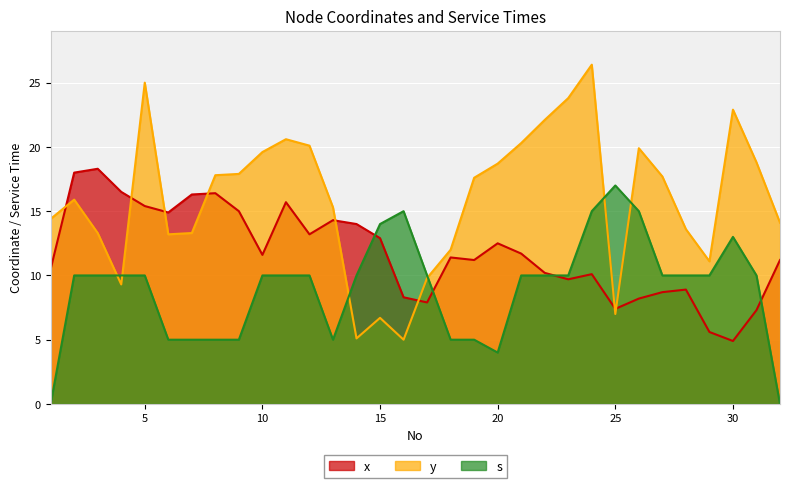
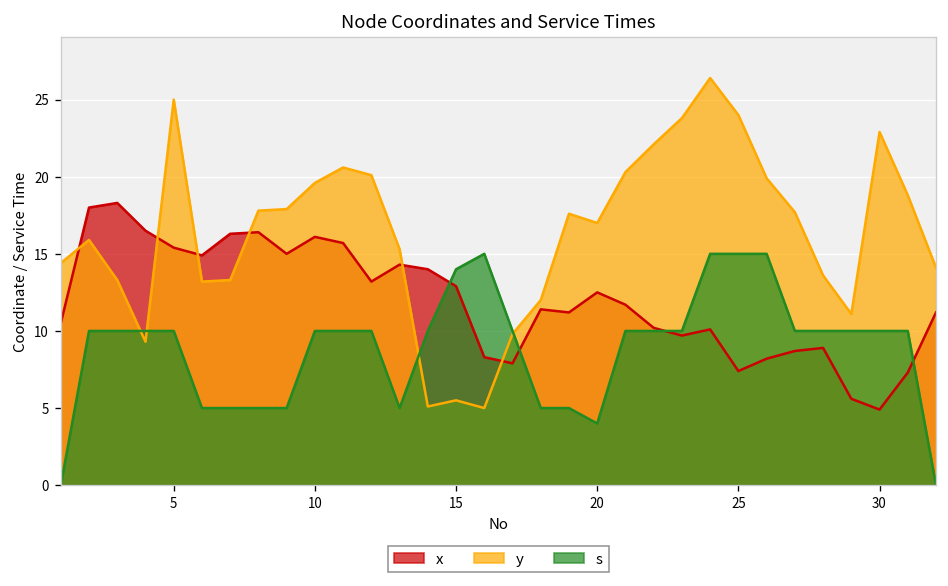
  {
    "x": {
      "5": 15.4,
-     "10": 11.6,
+     "10": 16.1,
      "15": 12.9,
      "20": 12.5,
      "25": 7.4,
      "30": 4.9
    },
    "y": {
      "5": 25.0,
      "10": 19.6,
-     "15": 6.7,
-     "20": 18.7,
-     "25": 7,
+     "15": 5.5,
+     "20": 17.0,
+     "25": 24,
      "30": 22.9
    },
    "s": {
      "5": 10,
      "10": 10,
      "15": 14,
      "20": 4,
-     "25": 17,
-     "30": 13
+     "25": 15,
+     "30": 10
    }
  }
